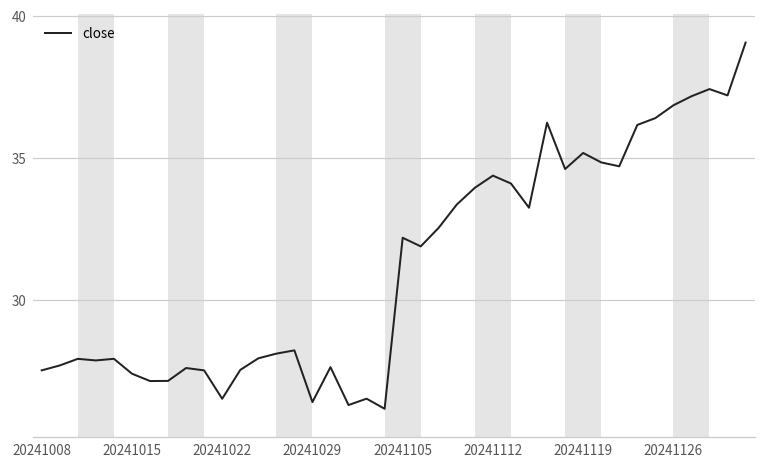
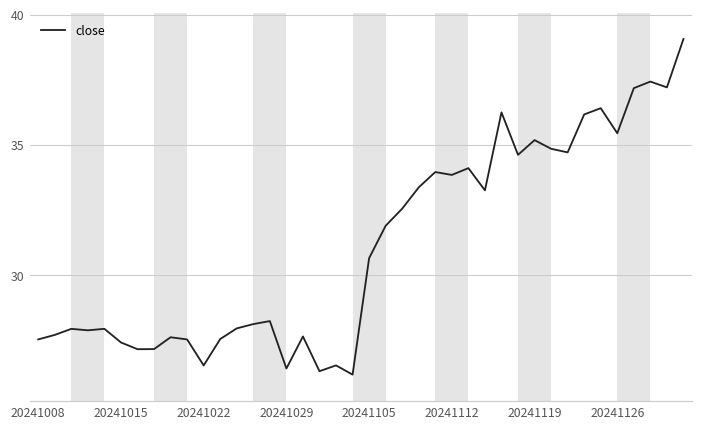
  {
    "20241008": 27.5,
    "20241015": 27.4,
    "20241022": 26.5,
    "20241029": 26.4,
-   "20241105": 32.2,
-   "20241112": 34.4,
+   "20241105": 30.6,
+   "20241112": 33.8,
    "20241119": 35.2,
-   "20241126": 36.9
+   "20241126": 35.4
  }
